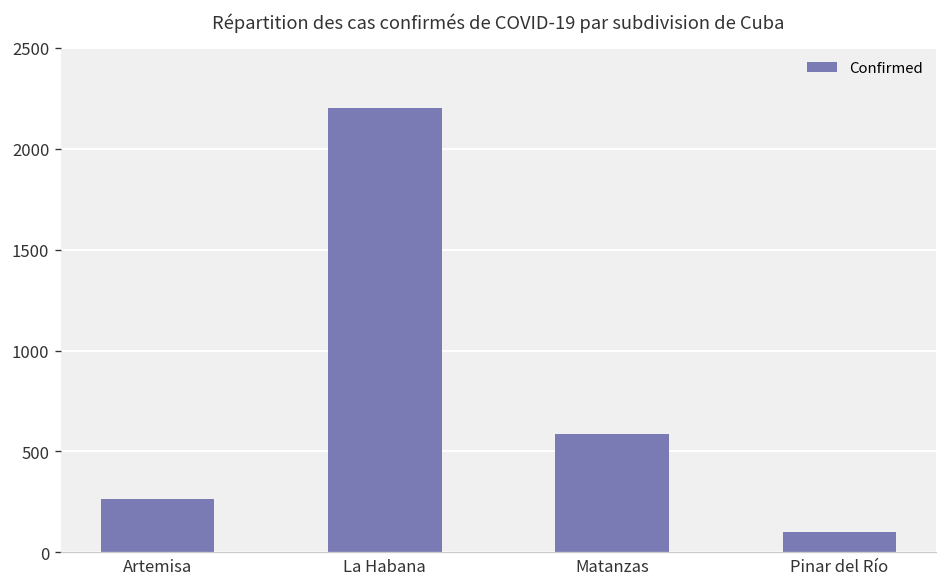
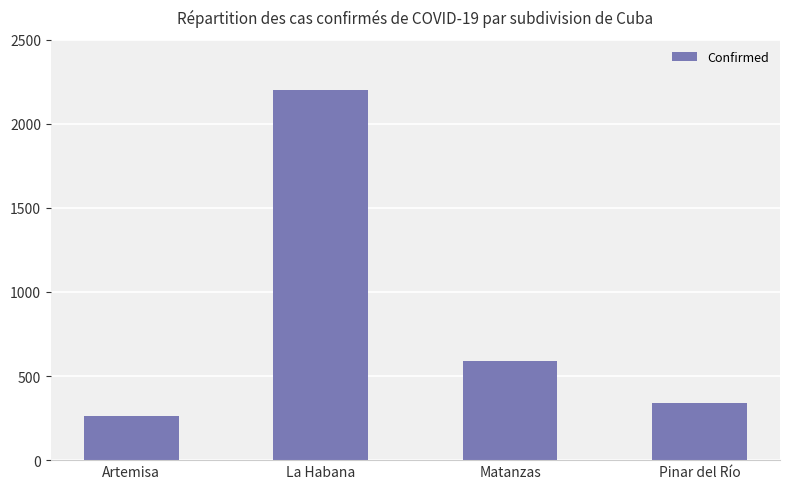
  {
    "Artemisa": 270,
    "La Habana": 2200,
    "Matanzas": 590,
-   "Pinar del Río": 100
+   "Pinar del Río": 340
  }
